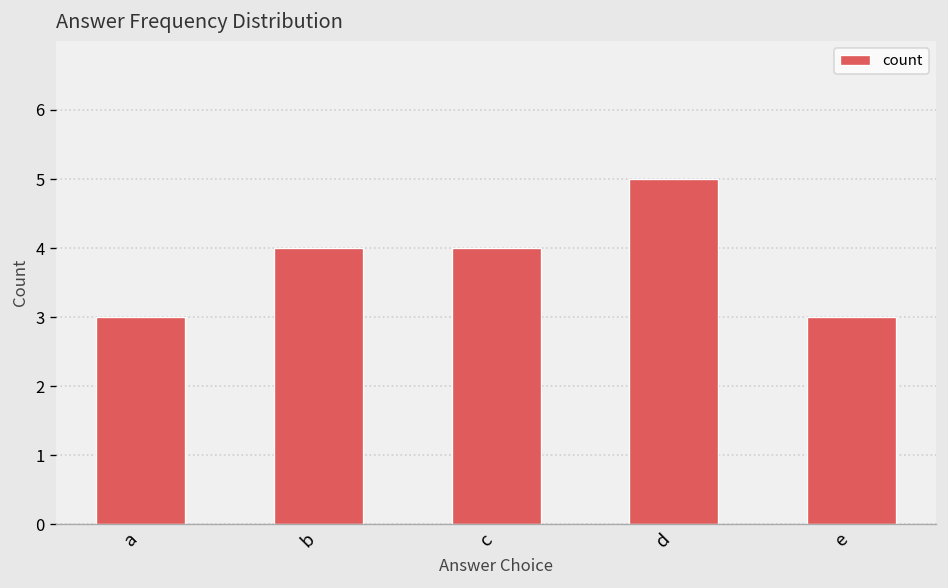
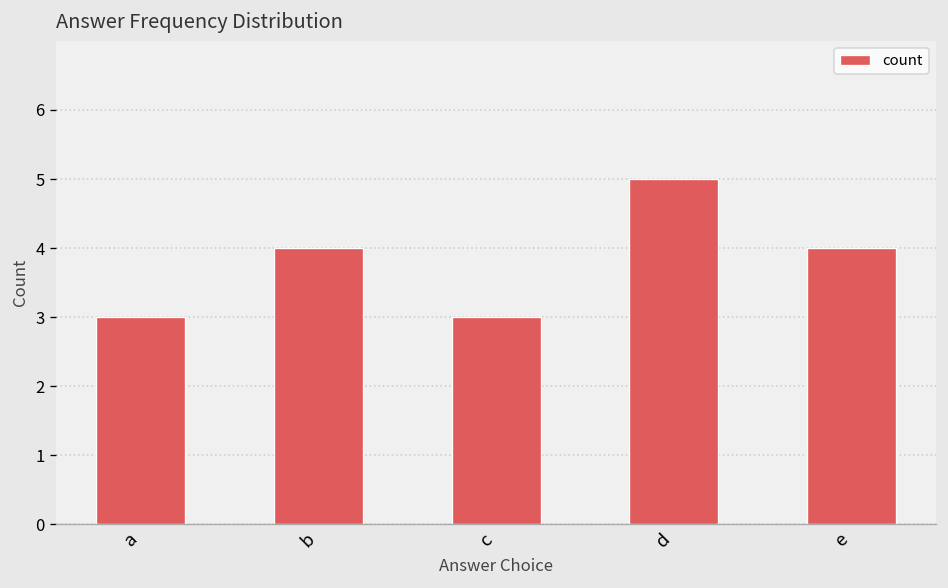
  {
    "a": 3,
    "b": 4,
-   "c": 4,
+   "c": 3,
    "d": 5,
-   "e": 3
+   "e": 4
  }
